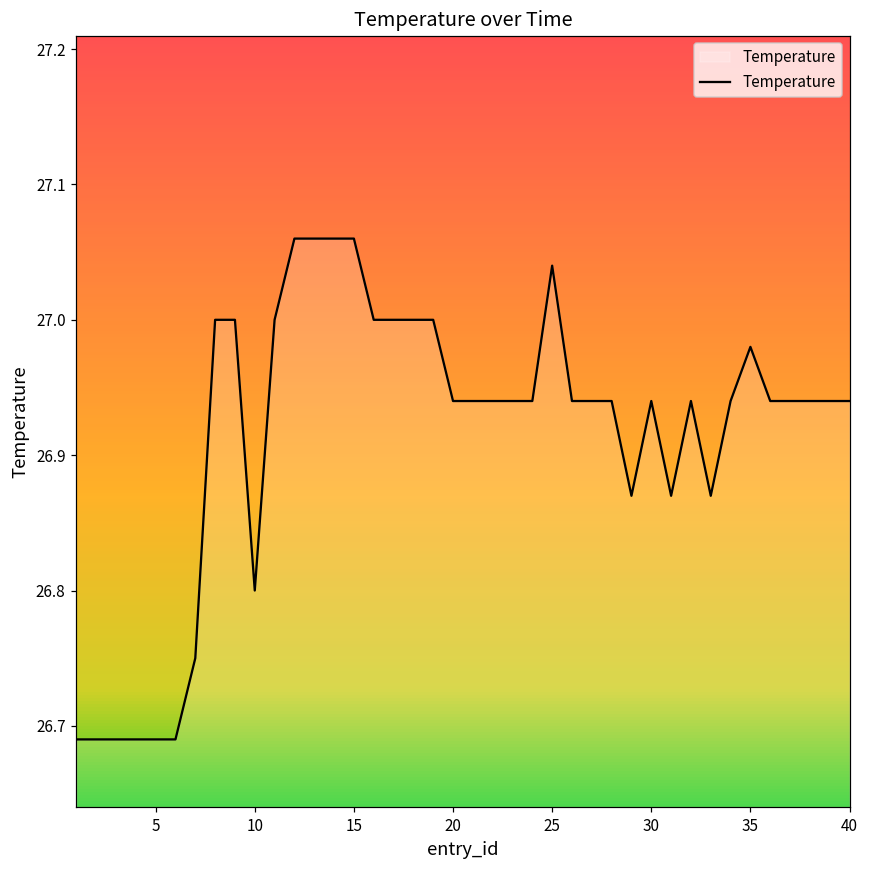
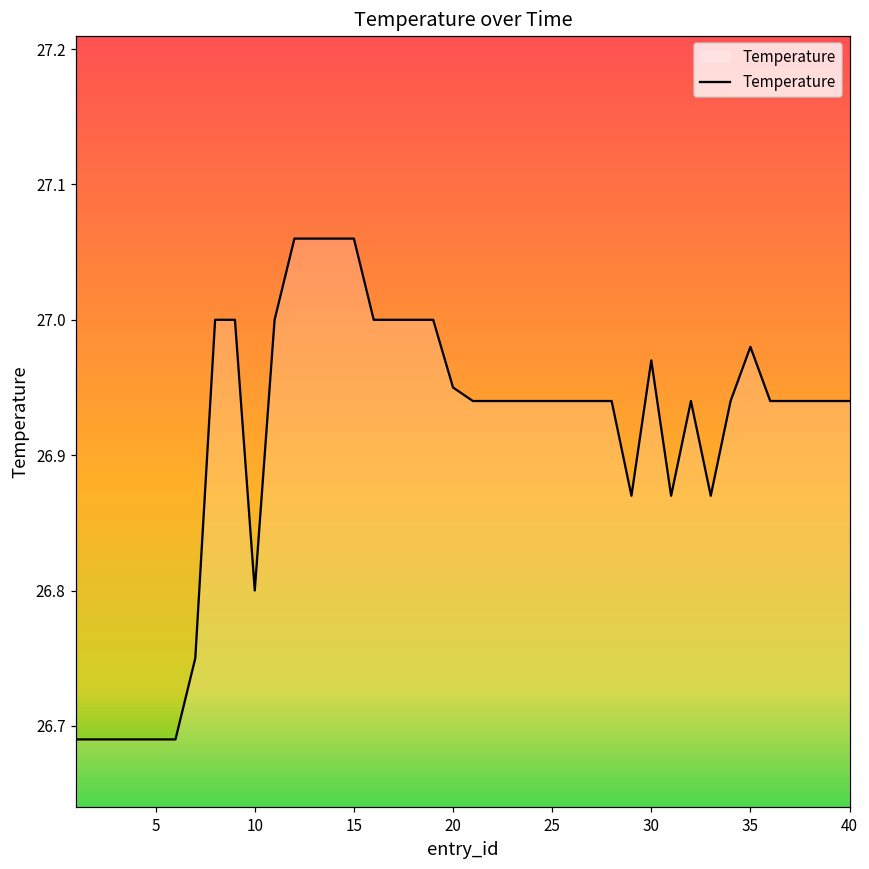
  {
    "5": 26.69,
    "10": 26.80,
    "15": 27.06,
-   "20": 26.94,
-   "25": 27.04,
-   "30": 26.94,
+   "20": 26.95,
+   "25": 26.94,
+   "30": 26.97,
    "35": 26.98,
    "40": 26.94
  }
